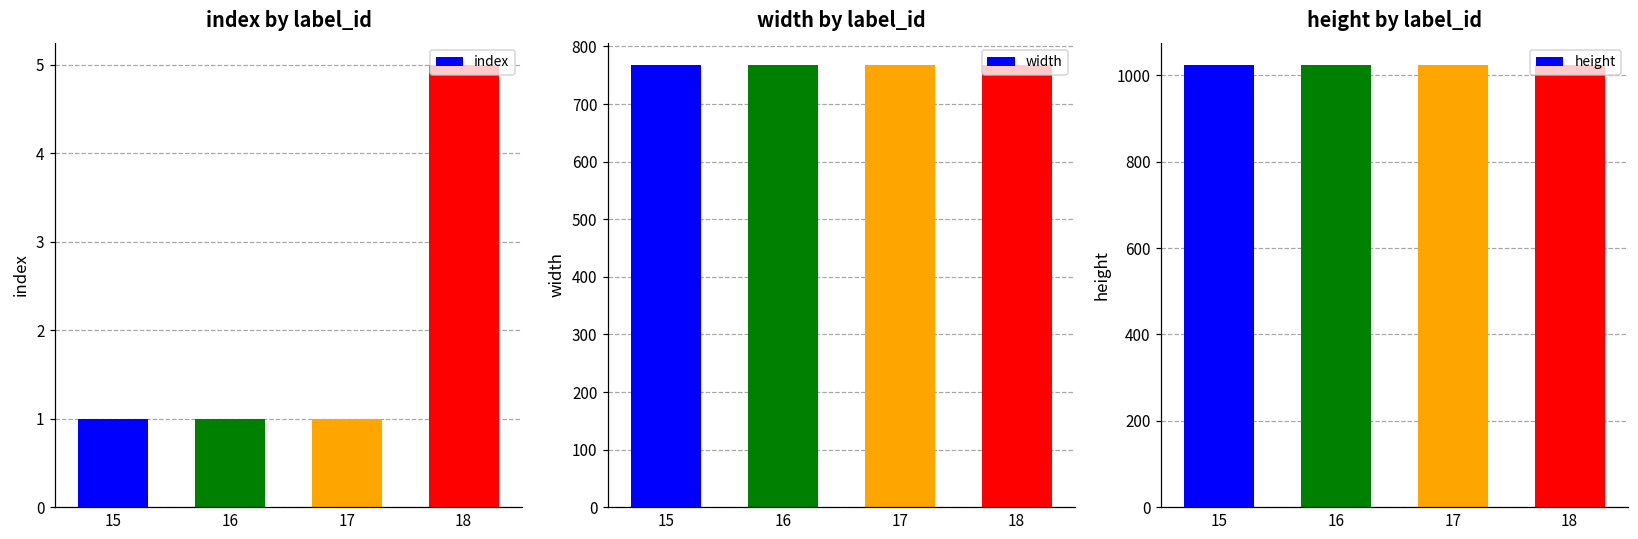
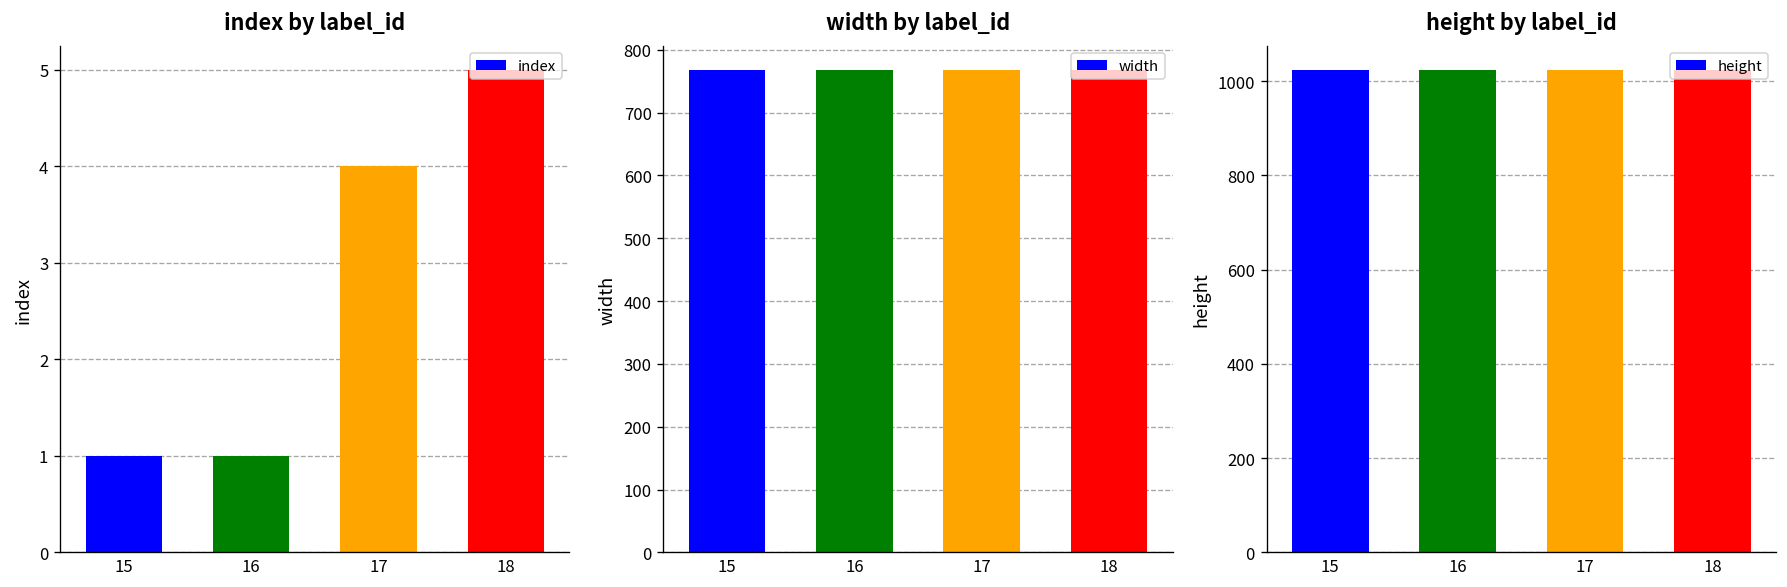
  {
    "index by label_id": {
      "15": 1,
      "16": 1,
-     "17": 1
+     "17": 4
    },
    "width by label_id": {
      "15": 770,
      "16": 770,
      "17": 770
    },
    "height by label_id": {
      "15": 1020,
      "16": 1020,
      "17": 1020
    }
  }
